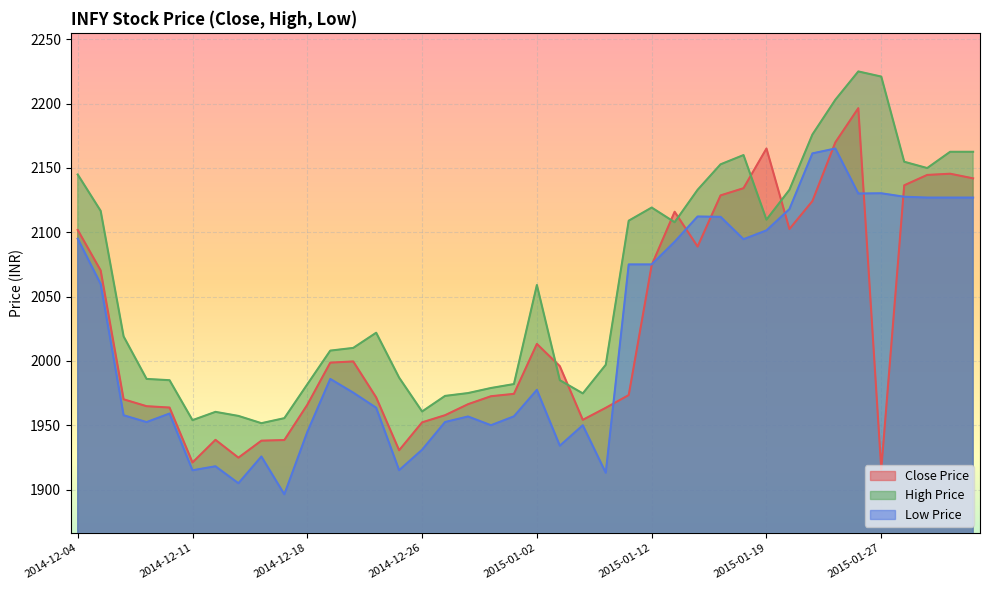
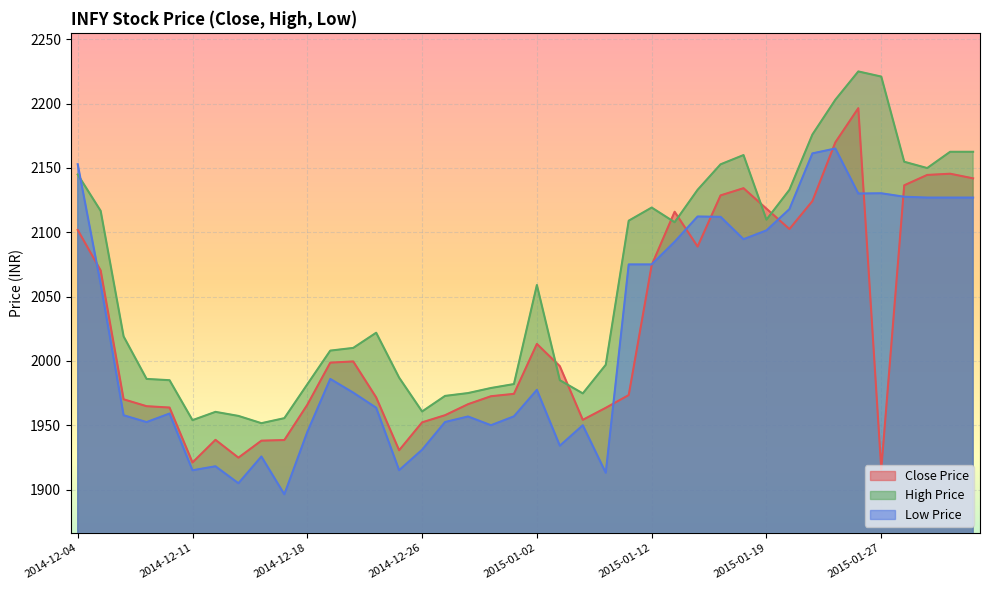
  {
    "Close Price": {
      "2014-12-04": 2102,
      "2014-12-11": 1921,
      "2014-12-18": 1966,
      "2014-12-26": 1952,
      "2015-01-02": 2013,
-     "2015-01-19": 2165
+     "2015-01-19": 2118
    },
    "High Price": {
      "2014-12-04": 2145,
      "2014-12-11": 1954,
      "2014-12-18": 1982,
      "2014-12-26": 1961,
      "2015-01-02": 2059,
      "2015-01-12": 2119,
      "2015-01-19": 2110,
      "2015-01-27": 2221
    },
    "Low Price": {
-     "2014-12-04": 2095,
+     "2014-12-04": 2153,
      "2014-12-11": 1915,
      "2014-12-18": 1945,
      "2014-12-26": 1931,
      "2015-01-02": 1978,
      "2015-01-19": 2101,
      "2015-01-27": 2130
    }
  }
